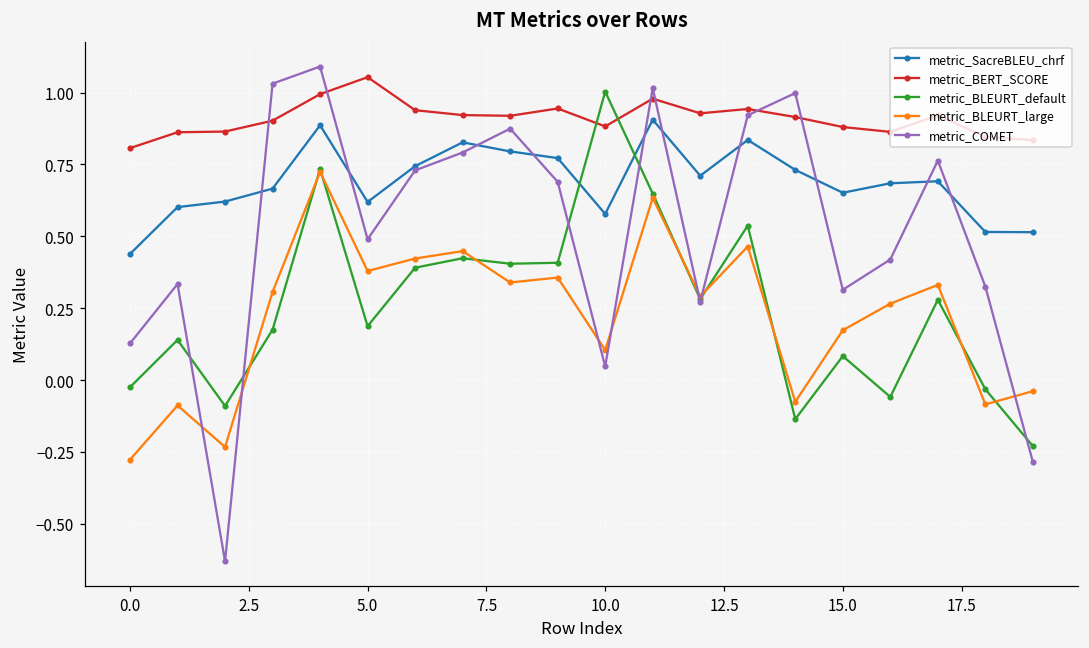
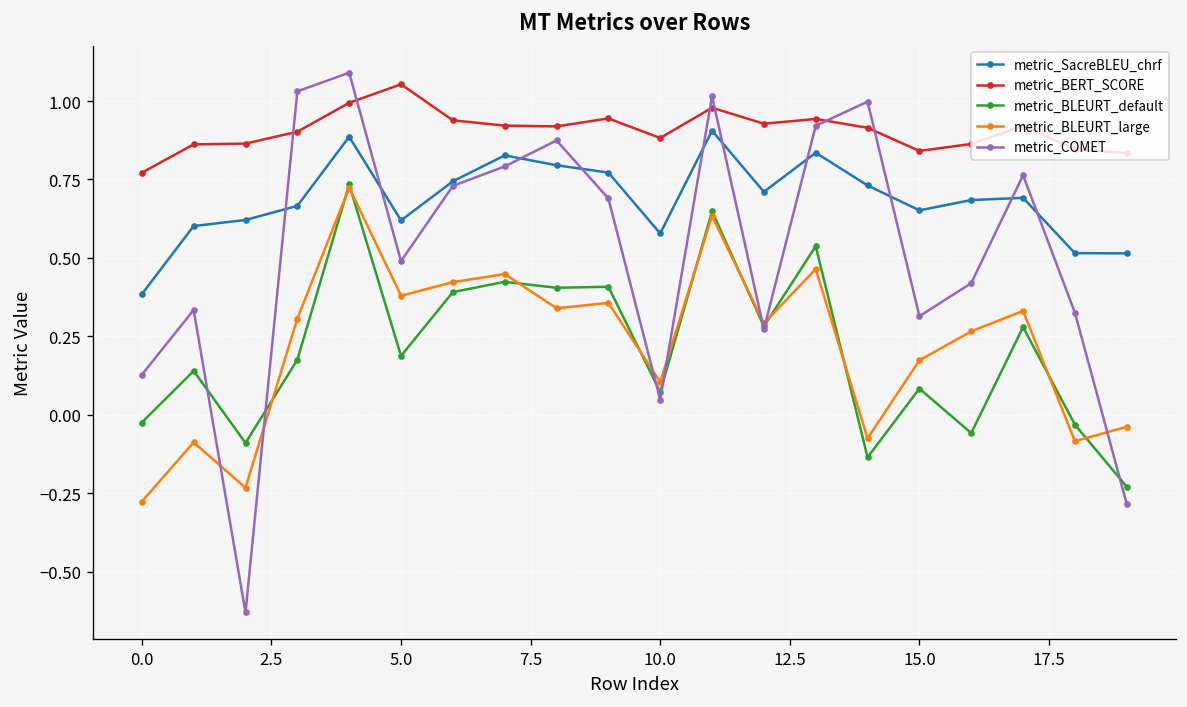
  {
    "metric_SacreBLEU_chrf": {
-     "0.0": 0.44,
+     "0.0": 0.38,
      "5.0": 0.62,
      "10.0": 0.58,
      "15.0": 0.65
    },
    "metric_BERT_SCORE": {
-     "0.0": 0.81,
+     "0.0": 0.77,
      "5.0": 1.05,
      "10.0": 0.88,
-     "15.0": 0.88
+     "15.0": 0.84
    },
    "metric_BLEURT_default": {
      "0.0": -0.02,
      "5.0": 0.19,
-     "10.0": 1.00,
+     "10.0": 0.07,
      "15.0": 0.08
    },
    "metric_BLEURT_large": {
      "0.0": -0.28,
      "5.0": 0.38,
      "10.0": 0.10,
      "15.0": 0.17
    },
    "metric_COMET": {
      "0.0": 0.13,
      "5.0": 0.49,
      "10.0": 0.05,
      "15.0": 0.31
    }
  }
